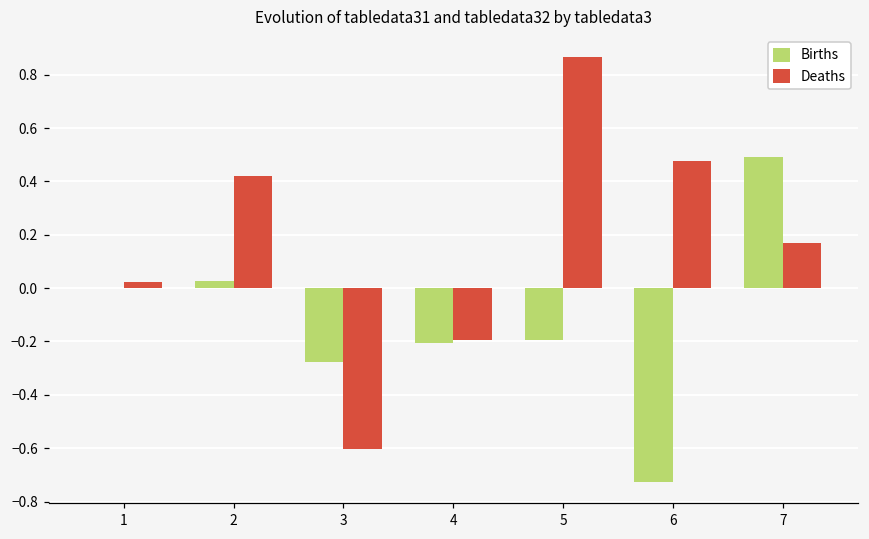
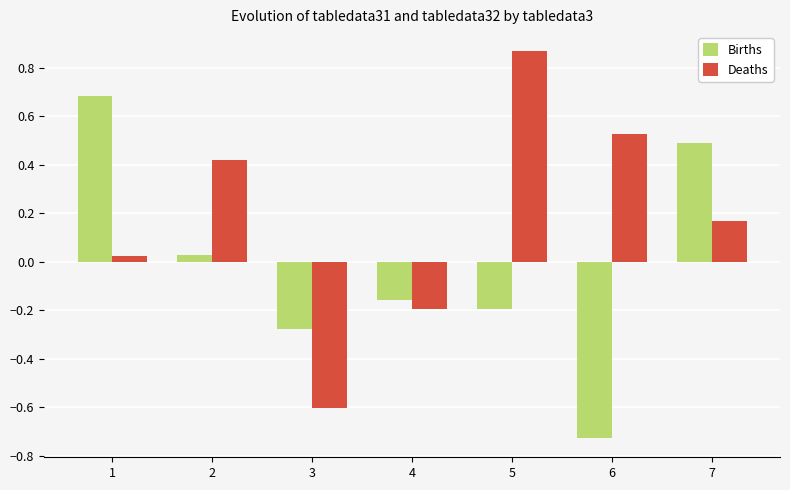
  {
    "Births": {
-     "1": 0.00,
+     "1": 0.68,
      "2": 0.03,
      "3": -0.28,
-     "4": -0.21,
+     "4": -0.16,
      "5": -0.19,
      "6": -0.73,
      "7": 0.49
    },
    "Deaths": {
      "1": 0.02,
      "2": 0.42,
      "3": -0.60,
      "4": -0.19,
      "5": 0.87,
-     "6": 0.48,
+     "6": 0.53,
      "7": 0.17
    }
  }
